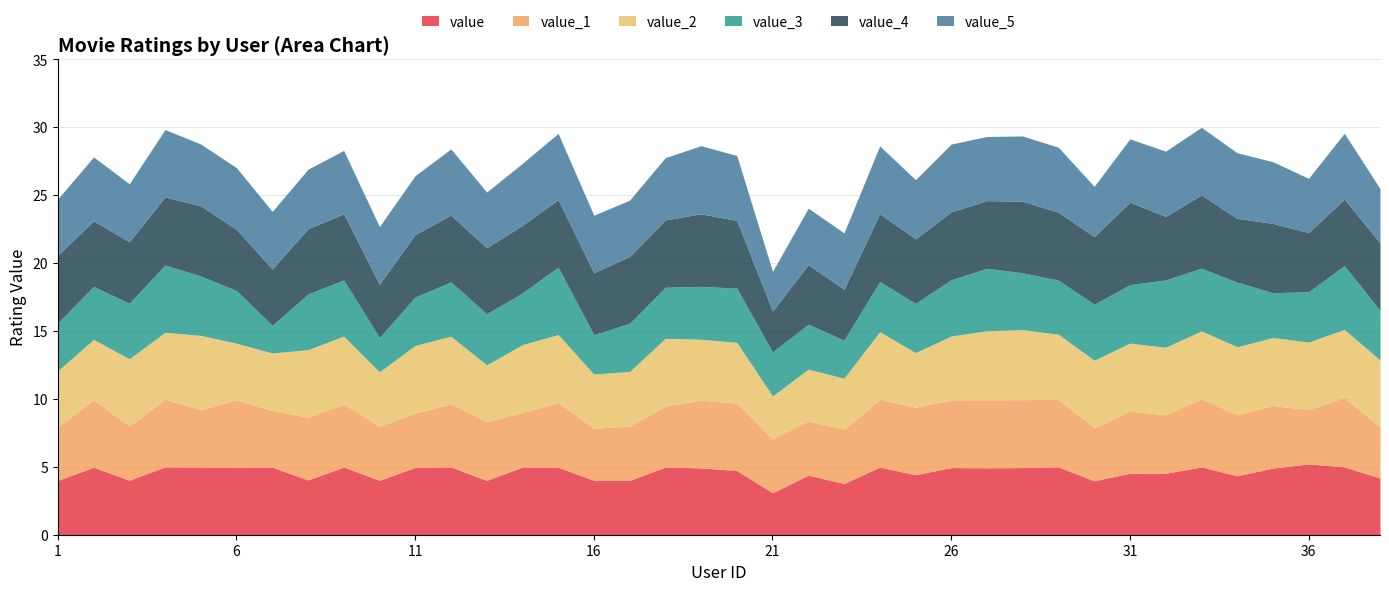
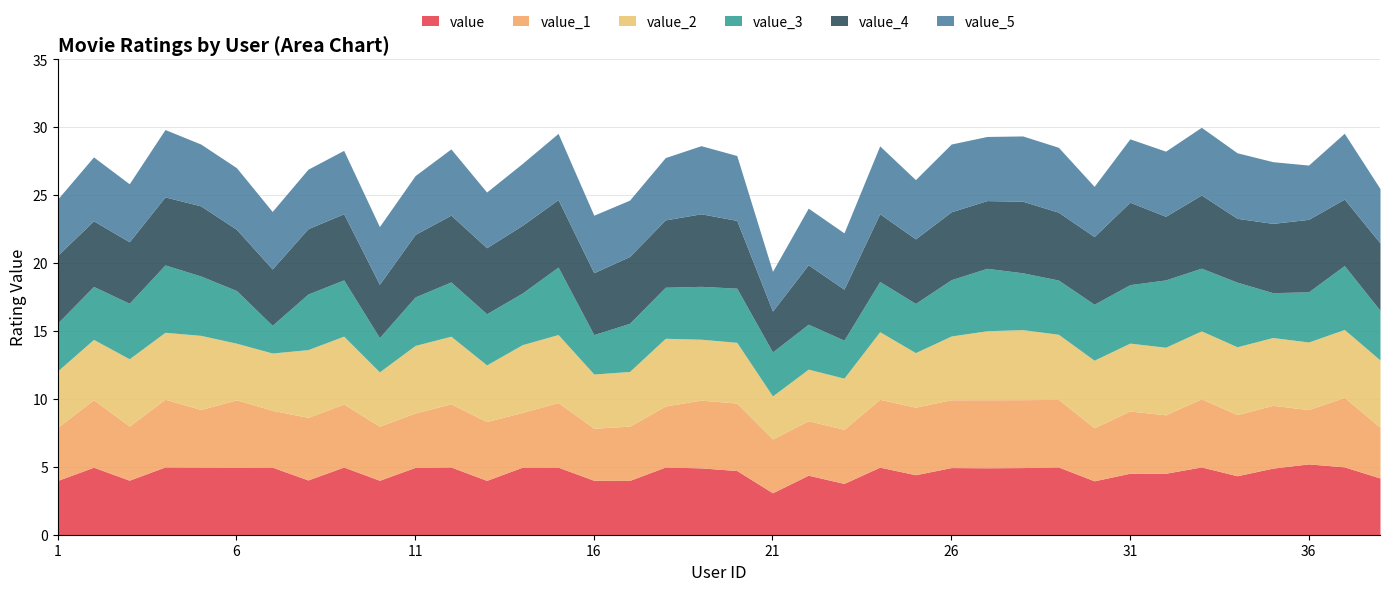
  {
    "value": {
      "1": 4.0,
      "6": 5.0,
      "11": 5.0,
      "16": 4.0,
      "21": 3.1,
      "26": 4.9,
      "31": 4.5,
      "36": 5.2
    },
    "value_4": {
      "1": 5.0,
      "6": 4.5,
      "11": 4.6,
      "16": 4.6,
      "21": 3.0,
      "26": 5.0,
      "31": 6.1,
-     "36": 4.4
+     "36": 5.3
    }
  }
